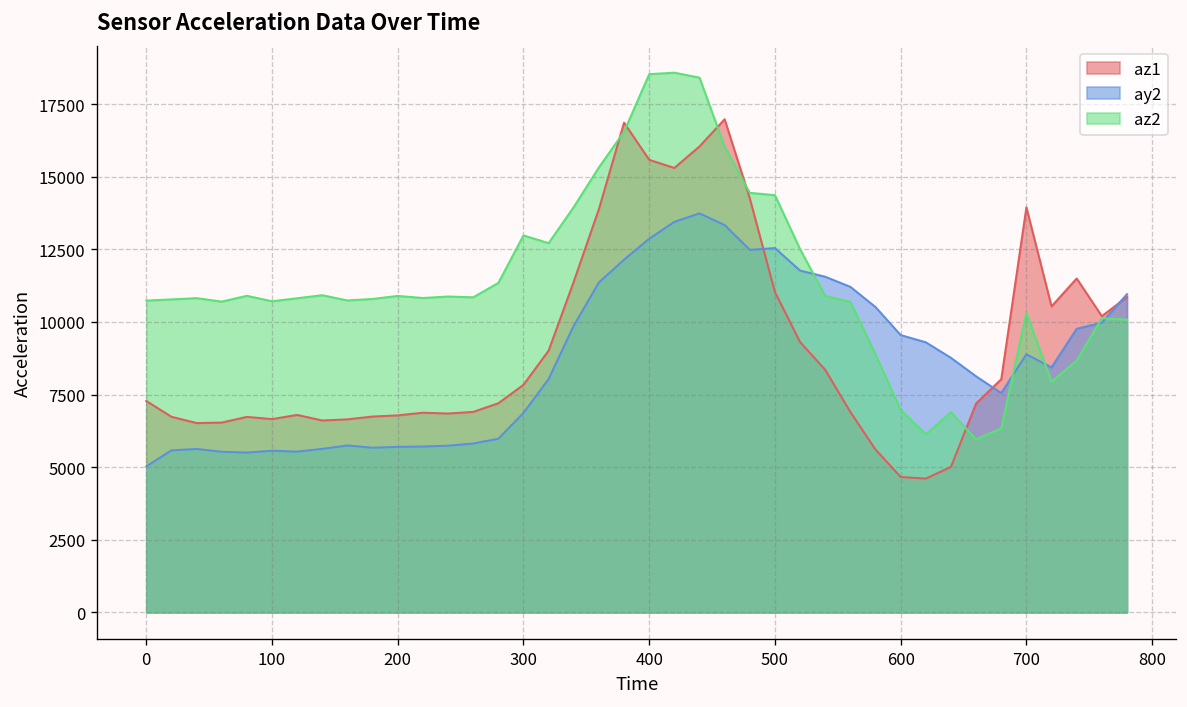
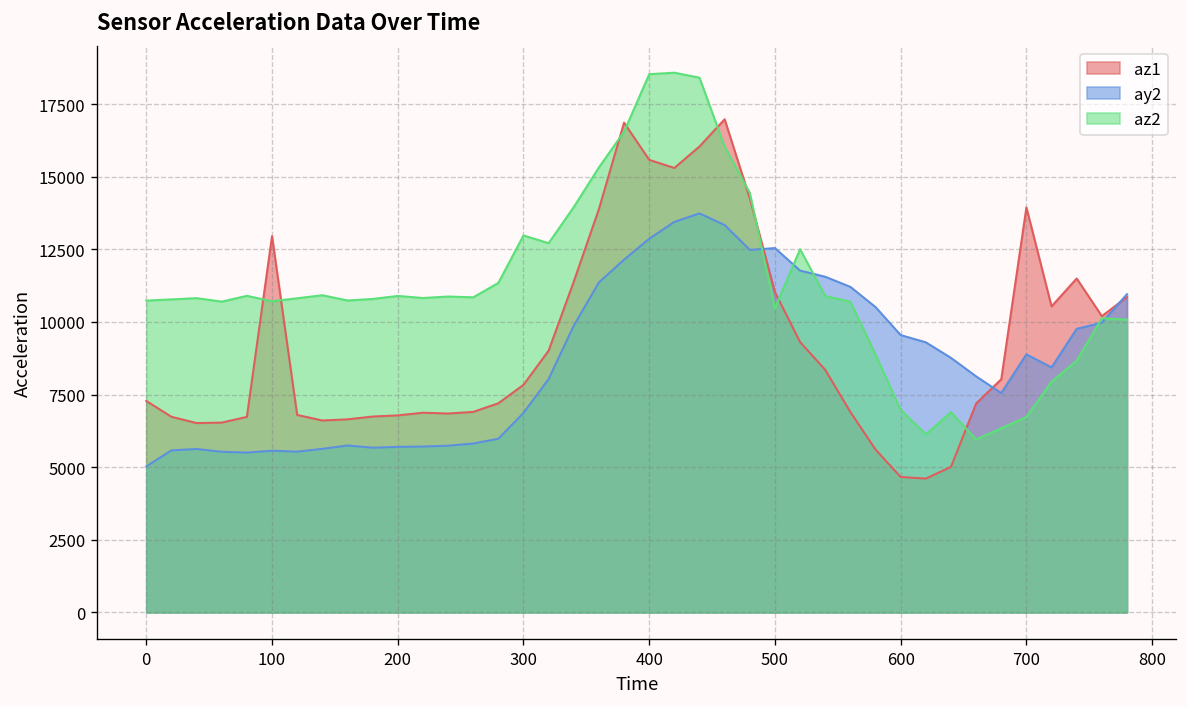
  {
    "az1": {
      "0": 7300,
-     "100": 6700,
+     "100": 13000,
      "200": 6800,
      "300": 7800,
      "400": 15600,
      "500": 11000,
      "600": 4700,
      "700": 13900
    },
    "ay2": {
      "0": 5000,
      "100": 5600,
      "200": 5700,
      "300": 6900,
      "400": 12900,
      "500": 12500,
      "600": 9500,
      "700": 8900
    },
    "az2": {
      "0": 10700,
      "100": 10700,
      "200": 10900,
      "300": 13000,
      "400": 18500,
-     "500": 14400,
+     "500": 10500,
      "600": 7000,
-     "700": 10300
+     "700": 6700
    }
  }
